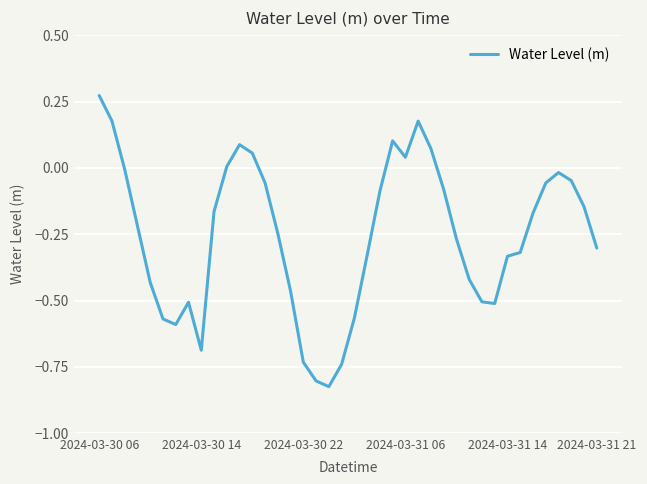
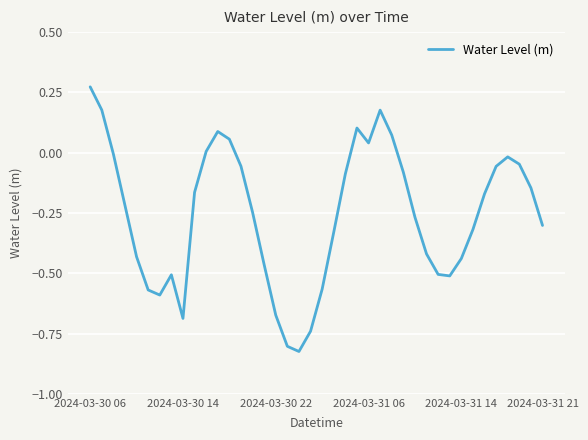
  {
    "2024-03-30 06": 0.27,
    "2024-03-30 14": -0.69,
-   "2024-03-30 22": -0.73,
+   "2024-03-30 22": -0.67,
    "2024-03-31 06": 0.04,
-   "2024-03-31 14": -0.33,
+   "2024-03-31 14": -0.44,
    "2024-03-31 21": -0.30
  }
